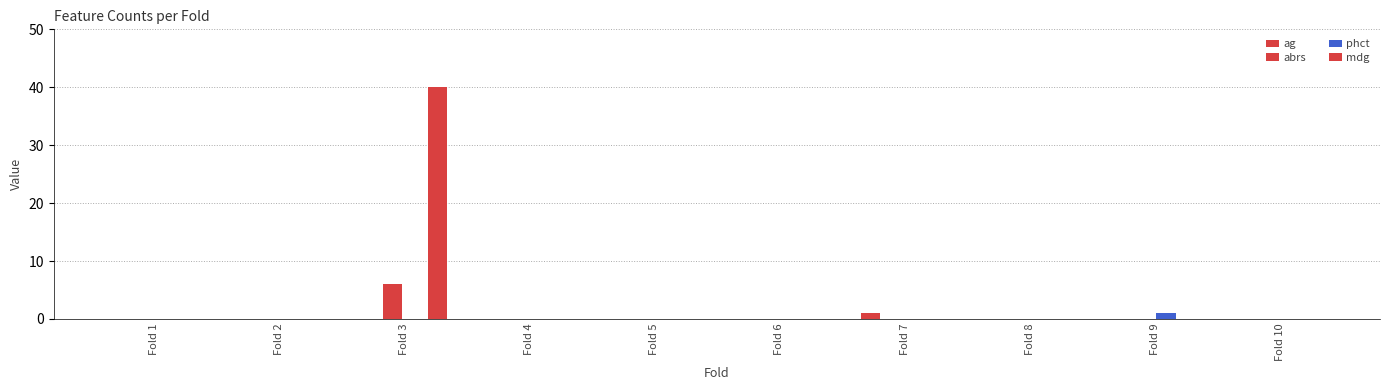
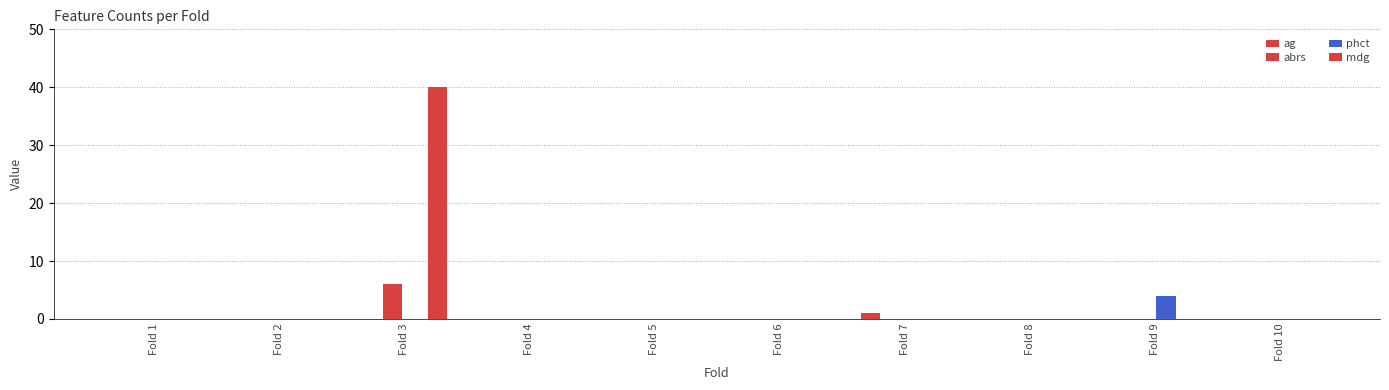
  {
    "phct": {
      "Fold 1": 0,
      "Fold 2": 0,
      "Fold 3": 0,
      "Fold 4": 0,
      "Fold 5": 0,
      "Fold 6": 0,
      "Fold 7": 0,
      "Fold 8": 0,
-     "Fold 9": 1,
+     "Fold 9": 4,
      "Fold 10": 0
    }
  }
